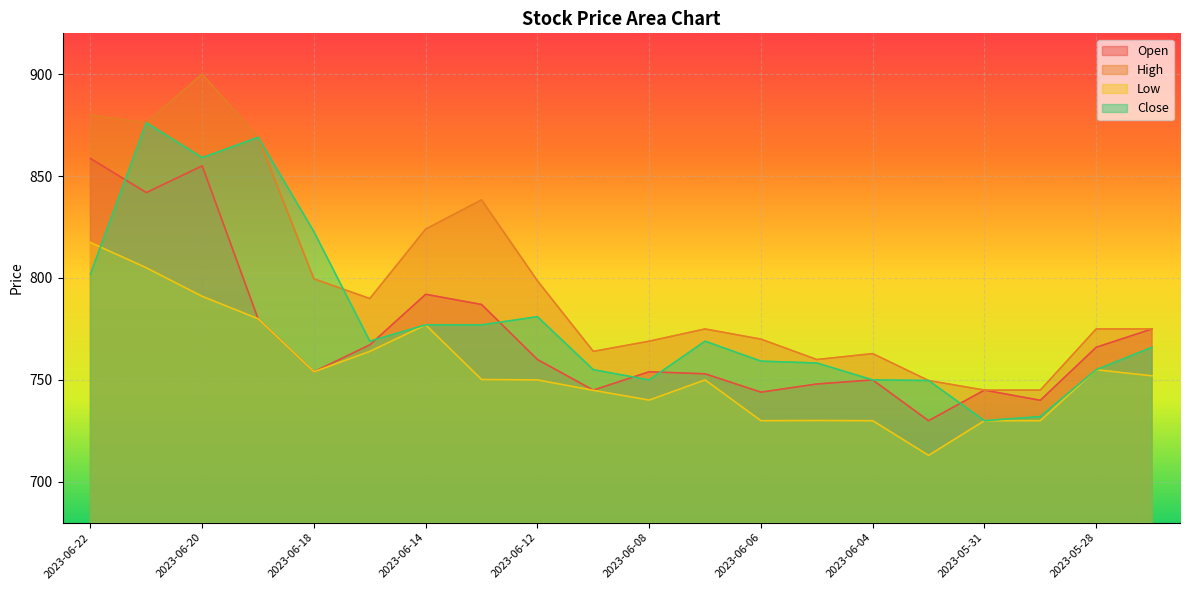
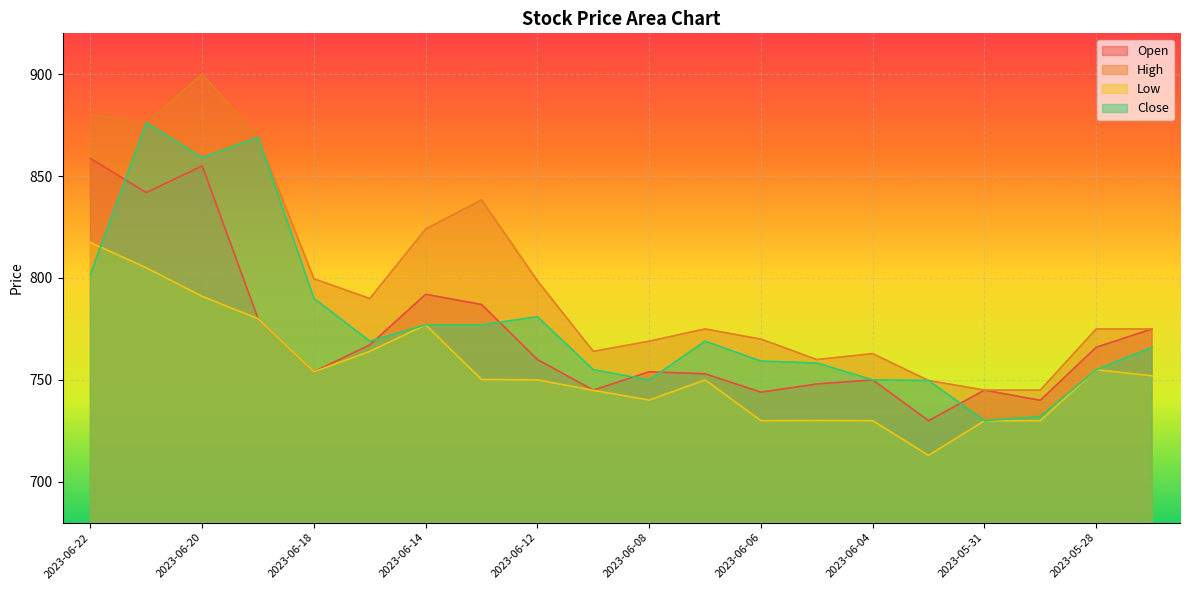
  {
    "Close": {
      "2023-06-22": 802,
      "2023-06-20": 859,
-     "2023-06-18": 823,
+     "2023-06-18": 790,
      "2023-06-12": 781,
      "2023-06-08": 750,
      "2023-06-06": 759
    }
  }
